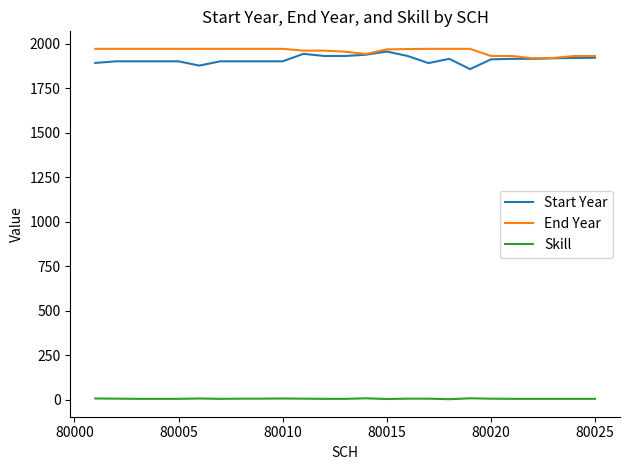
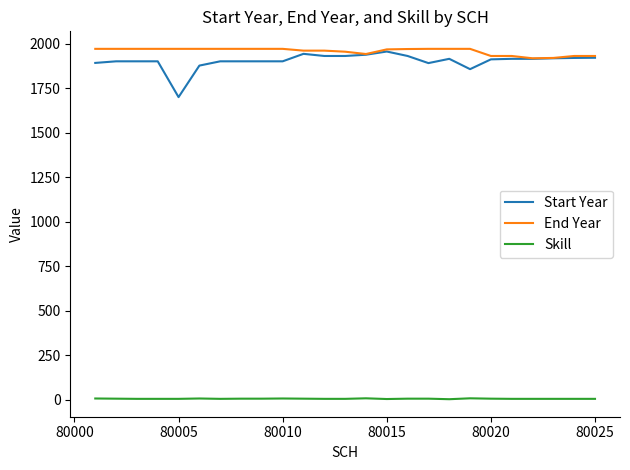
  {
    "Start Year": {
-     "80005": 1900,
+     "80005": 1700,
      "80010": 1900,
      "80020": 1910
    },
    "End Year": {
      "80005": 1970,
      "80010": 1970,
      "80020": 1930
    },
    "Skill": {
      "80005": 10,
      "80010": 10,
      "80015": 0,
      "80020": 10,
      "80025": 10
    }
  }
